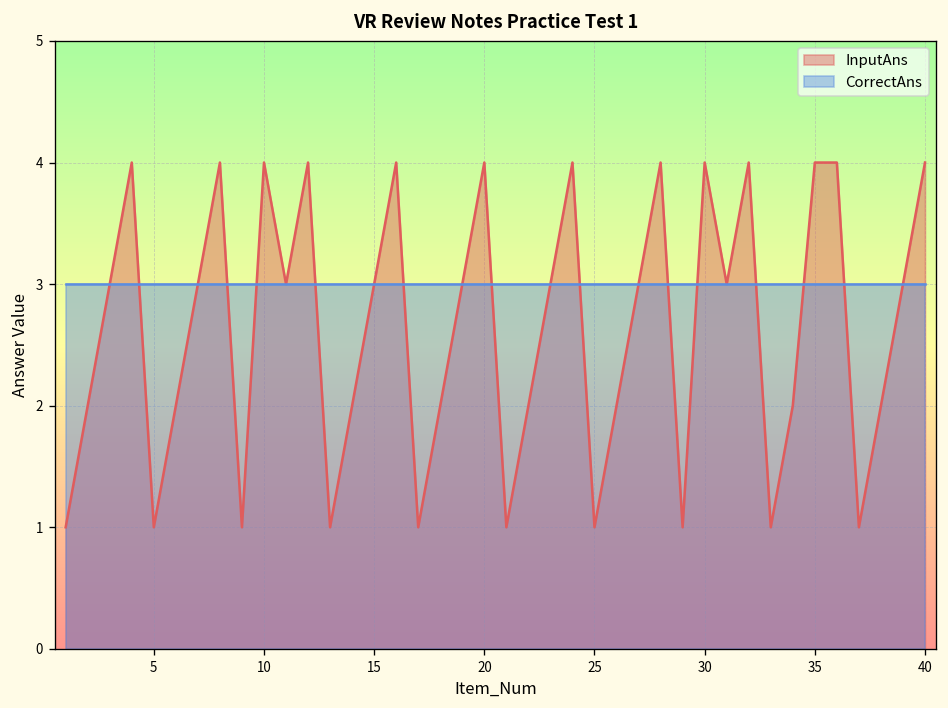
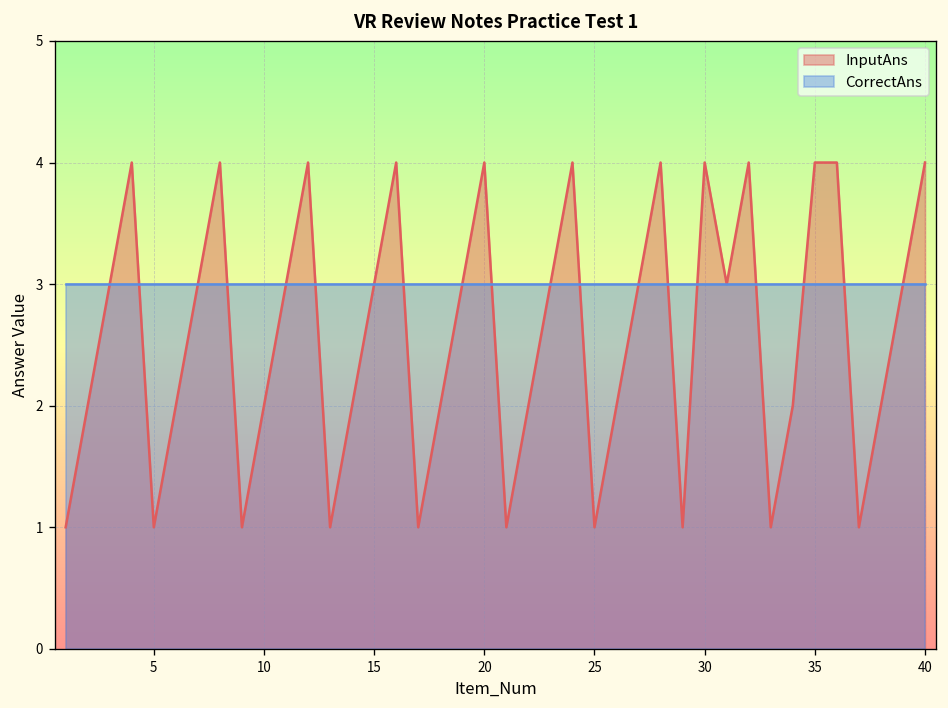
  {
    "InputAns": {
      "5": 1,
-     "10": 4,
+     "10": 2,
      "20": 4,
      "25": 1,
      "30": 4,
      "35": 4,
      "40": 4
    },
    "CorrectAns": {
      "5": 3,
      "10": 3,
      "20": 3,
      "25": 3,
      "30": 3,
      "35": 3,
      "40": 3
    }
  }
